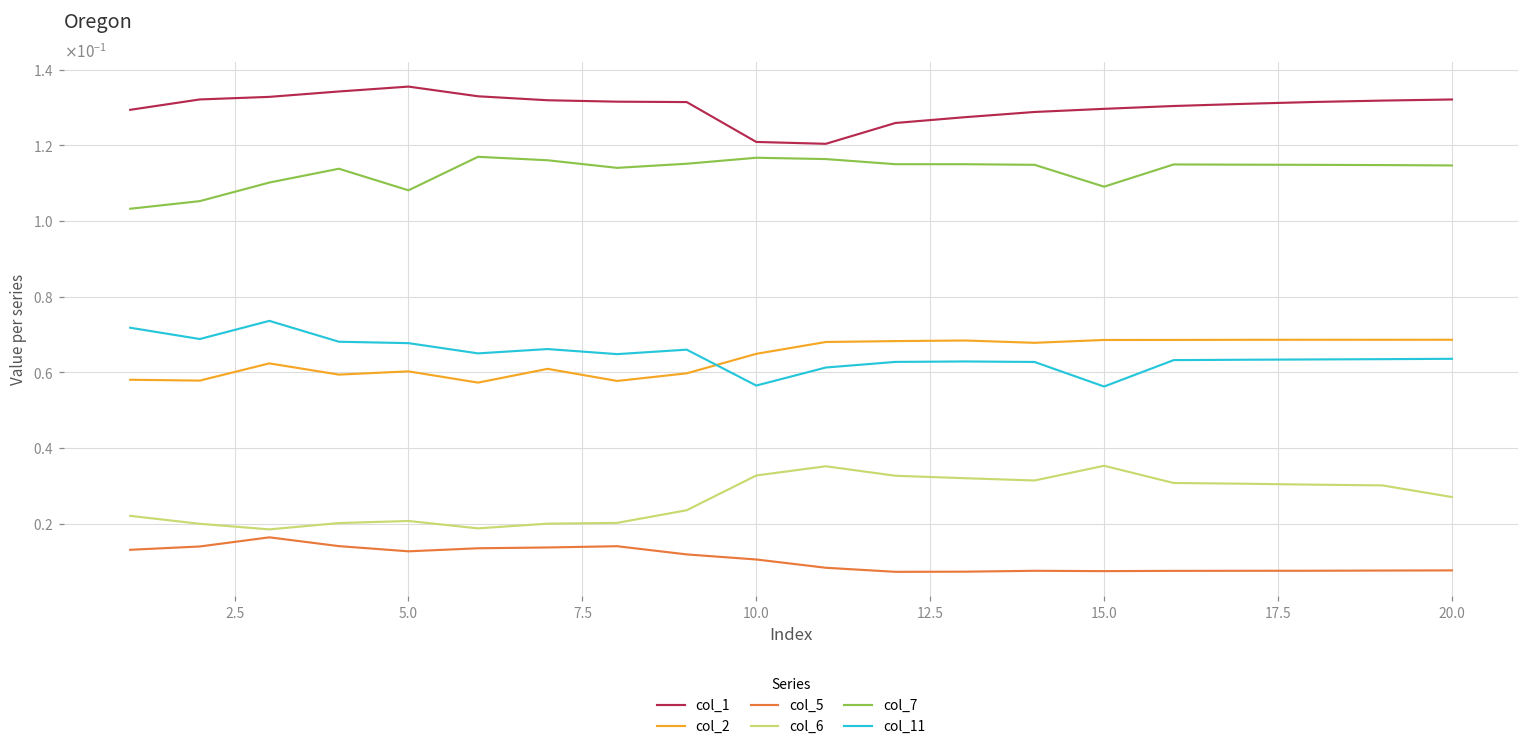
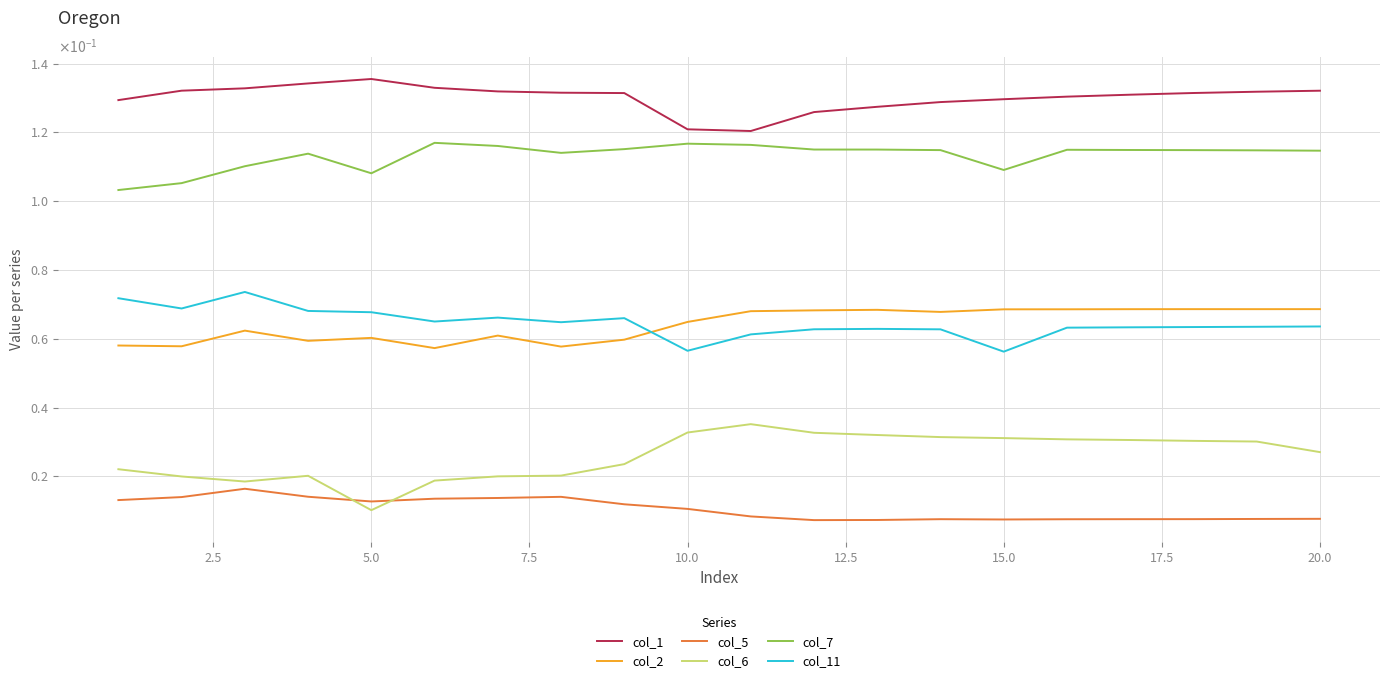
  {
    "col_1": {
      "5.0": 0.136,
      "10.0": 0.121,
      "15.0": 0.130,
      "20.0": 0.132
    },
    "col_6": {
-     "5.0": 0.021,
+     "5.0": 0.010,
      "10.0": 0.033,
-     "15.0": 0.035,
+     "15.0": 0.031,
      "20.0": 0.027
    },
    "col_7": {
      "5.0": 0.108,
      "10.0": 0.117,
      "15.0": 0.109,
      "20.0": 0.115
    },
    "col_11": {
      "5.0": 0.068,
      "10.0": 0.056,
      "15.0": 0.056,
      "20.0": 0.064
    }
  }
